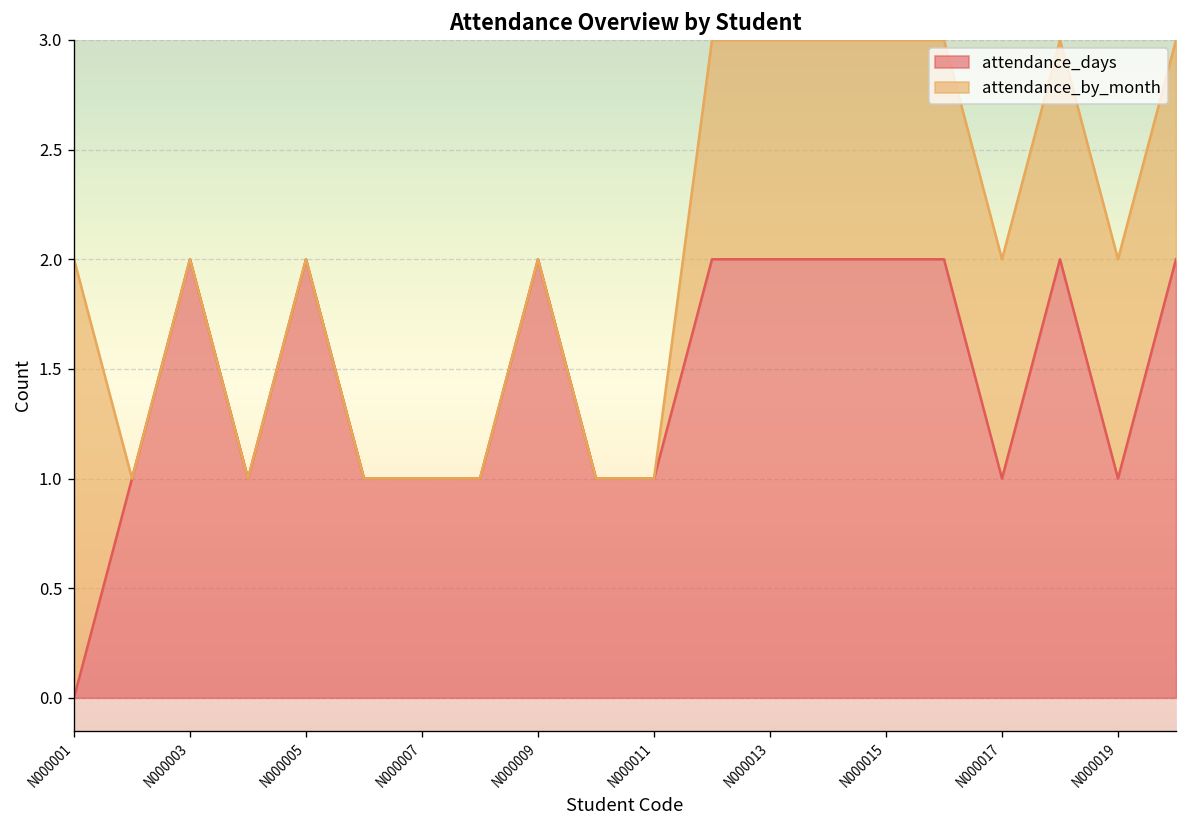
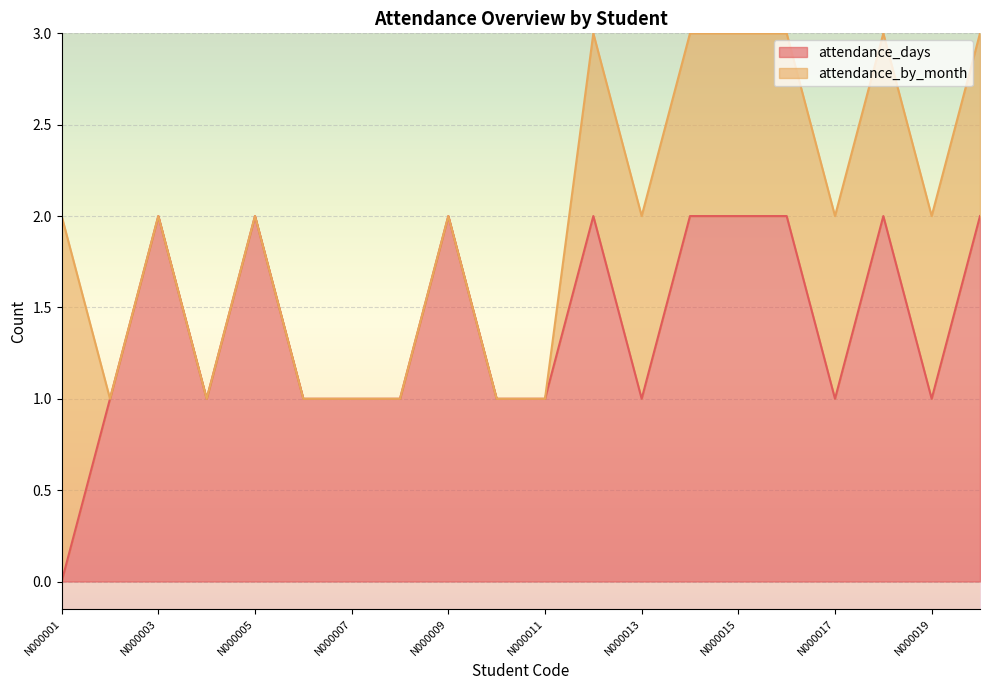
  {
    "attendance_days": {
      "N000001": 0,
-     "N000013": 2,
+     "N000013": 1,
      "N000015": 2,
      "N000017": 1,
      "N000019": 1
    },
    "attendance_by_month": {
      "N000001": 2,
      "N000013": 1,
      "N000015": 1,
      "N000017": 1,
      "N000019": 1
    }
  }
